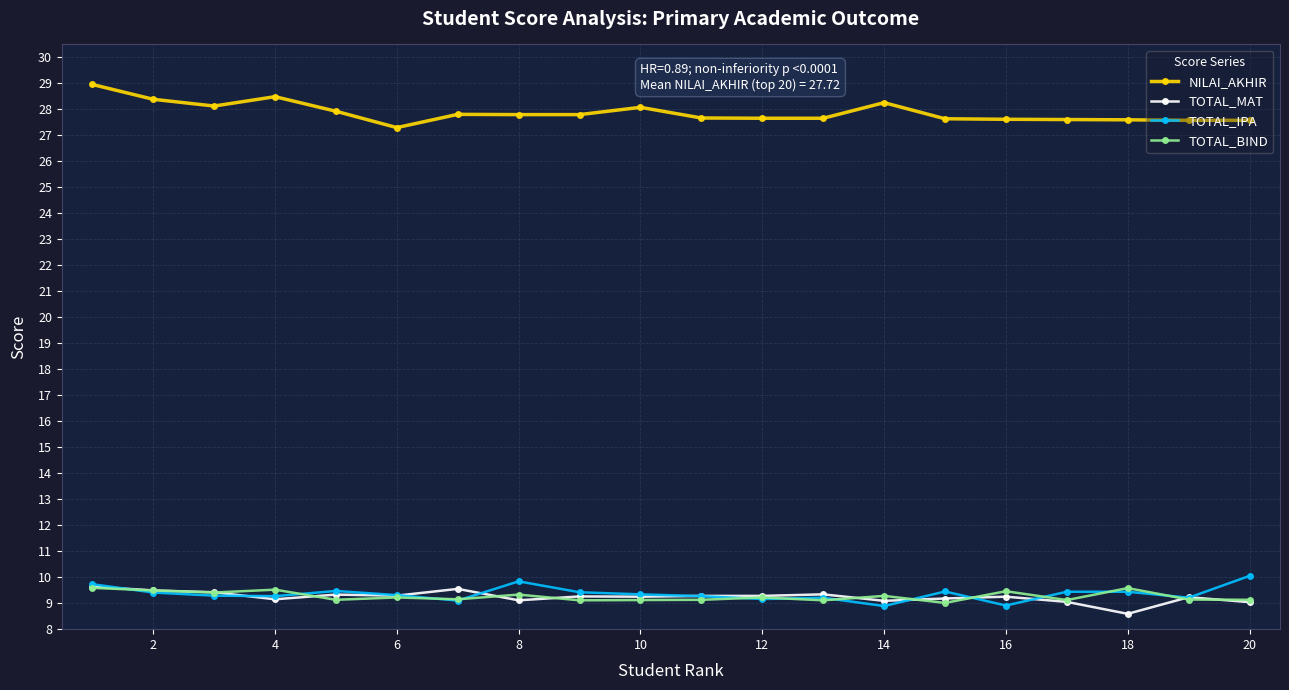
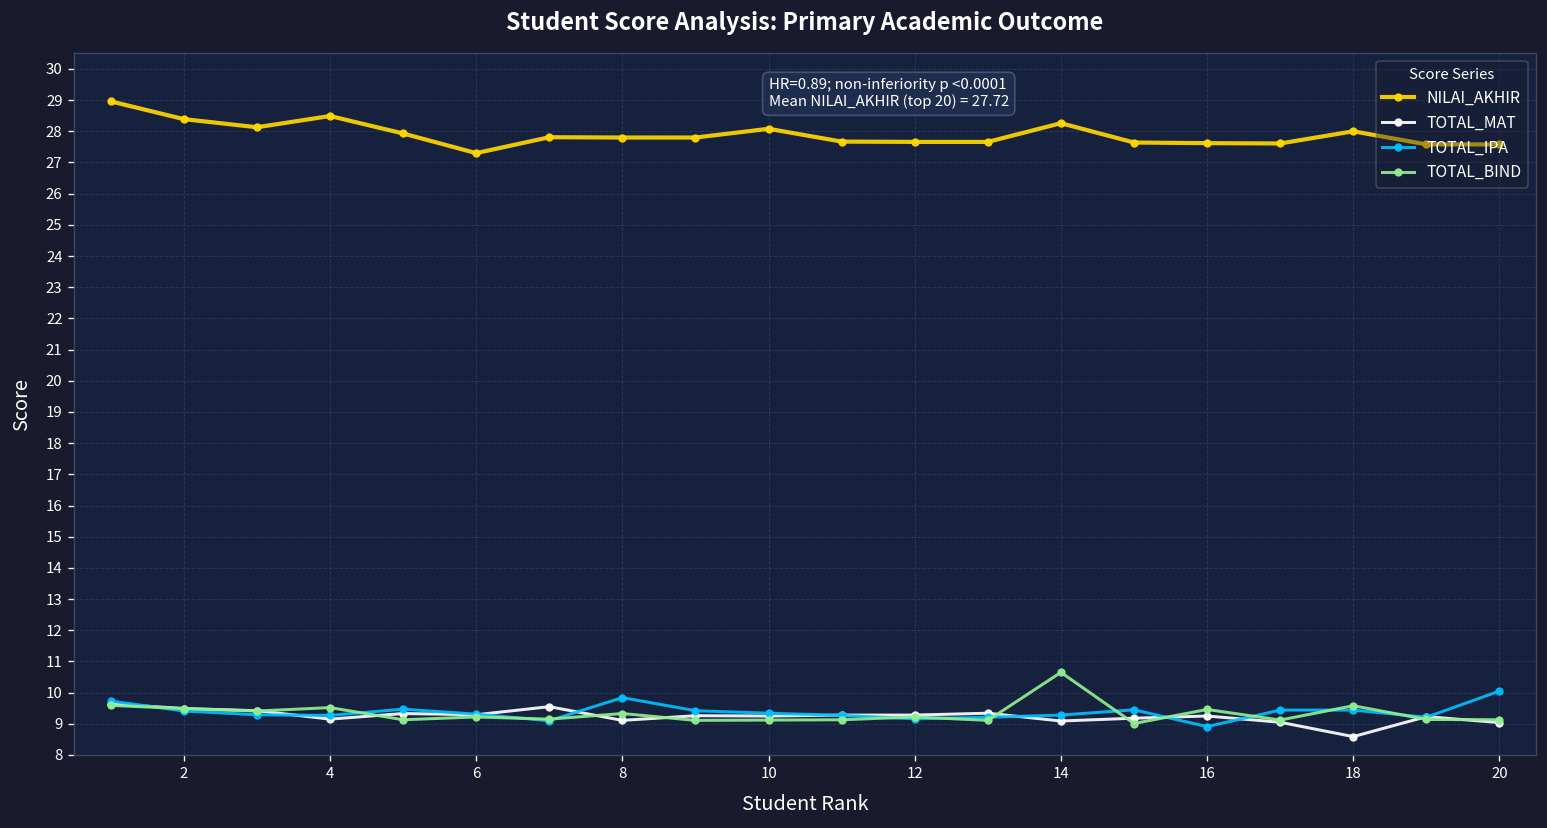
  {
    "NILAI_AKHIR": {
      "2": 28.4,
      "4": 28.5,
      "6": 27.3,
      "8": 27.8,
      "12": 27.7,
      "14": 28.3,
      "16": 27.6,
-     "18": 27.6
+     "18": 28.0
    },
    "TOTAL_MAT": {
      "4": 9.2,
      "8": 9.1,
      "14": 9.1,
      "16": 9.3,
      "18": 8.6
    },
    "TOTAL_IPA": {
      "4": 9.3,
      "8": 9.8,
-     "14": 8.9,
+     "14": 9.3,
      "16": 8.9,
      "18": 9.4,
      "20": 10.1
    },
    "TOTAL_BIND": {
      "4": 9.5,
      "8": 9.3,
      "10": 9.1,
-     "14": 9.3,
+     "14": 10.7,
      "16": 9.5,
      "18": 9.6
    }
  }
